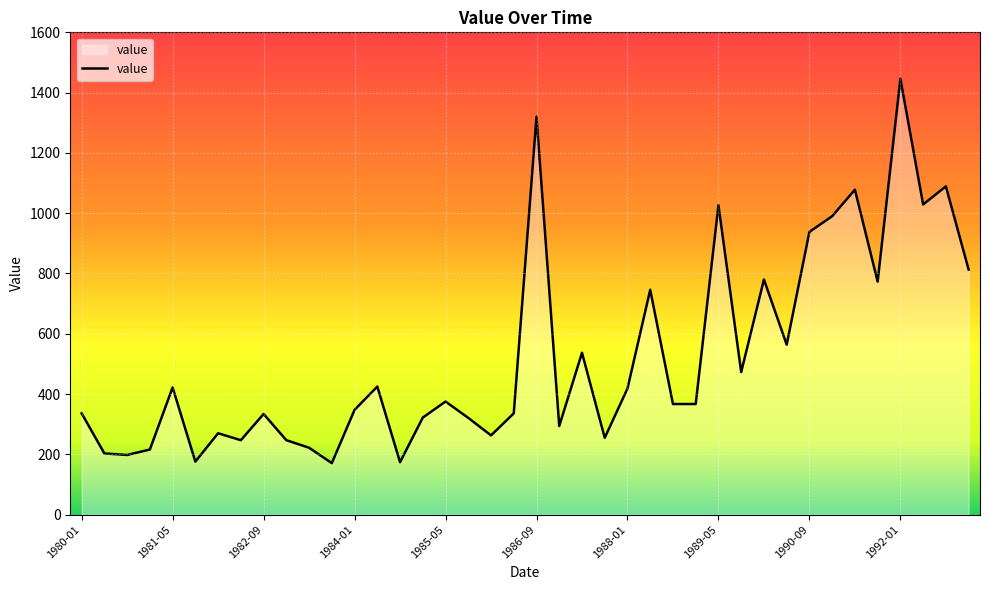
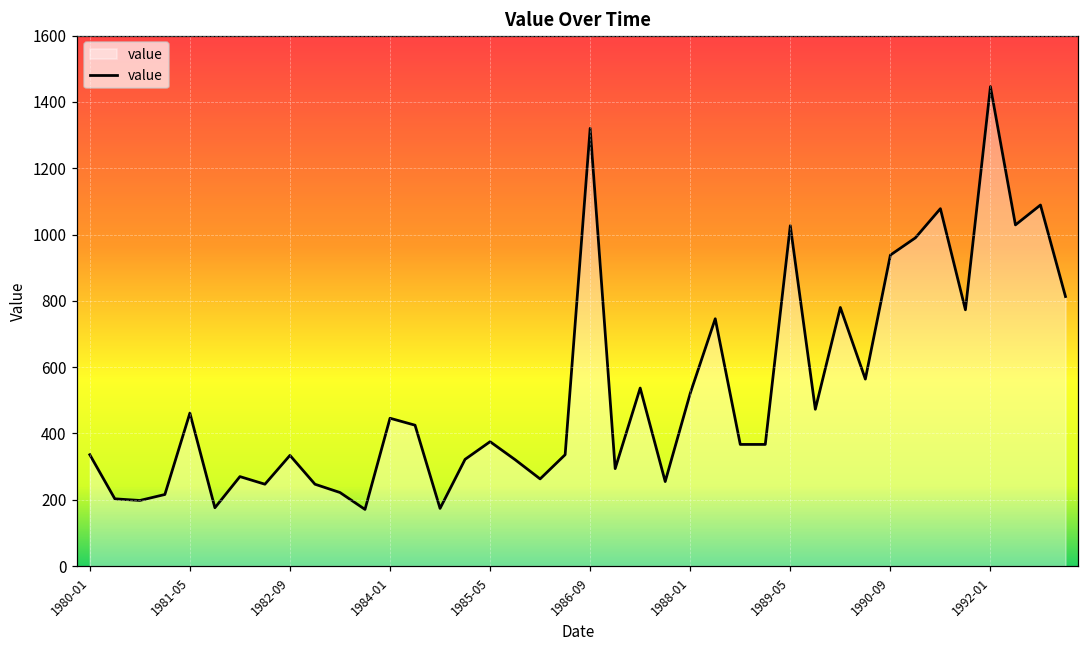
  {
    "1980-01": 340,
-   "1981-05": 420,
+   "1981-05": 460,
    "1982-09": 330,
-   "1984-01": 350,
+   "1984-01": 450,
    "1985-05": 380,
    "1986-09": 1320,
-   "1988-01": 420,
+   "1988-01": 520,
    "1989-05": 1030,
    "1990-09": 940,
    "1992-01": 1450
  }
